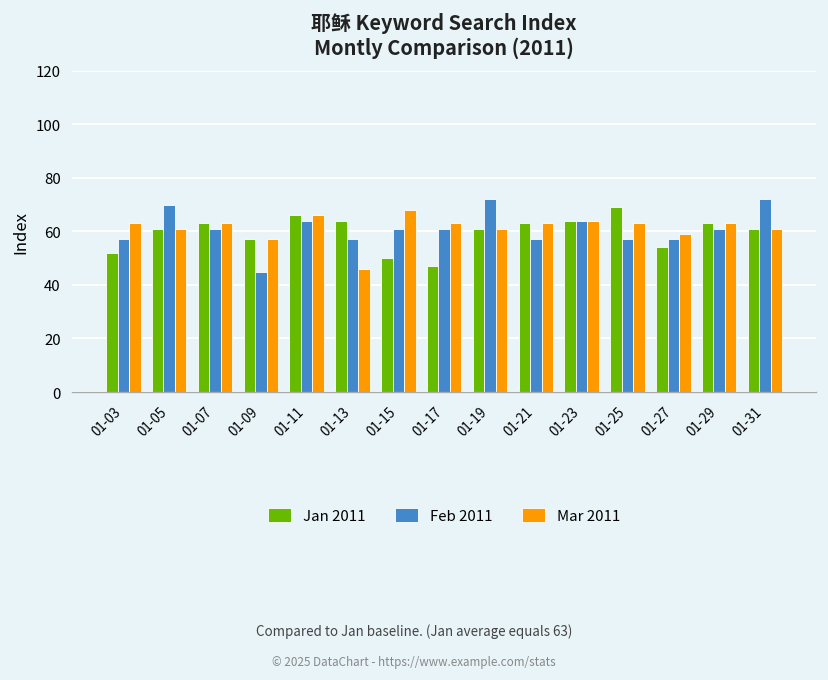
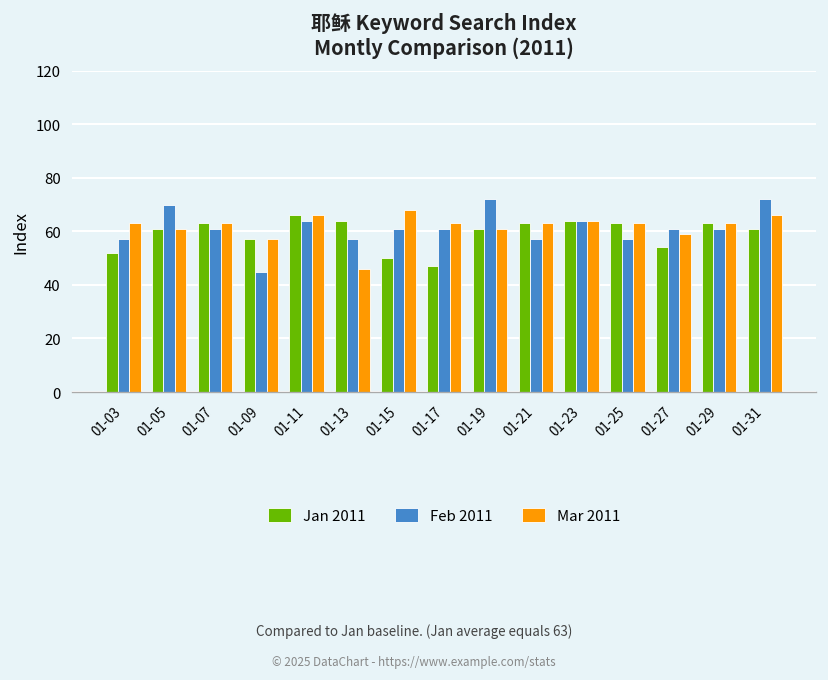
  {
    "Jan 2011": {
      "01-03": 52,
      "01-05": 61,
      "01-07": 63,
      "01-09": 57,
      "01-11": 66,
      "01-13": 64,
      "01-15": 50,
      "01-17": 47,
      "01-19": 61,
      "01-21": 63,
      "01-23": 64,
-     "01-25": 69,
+     "01-25": 63,
      "01-27": 54,
      "01-29": 63,
      "01-31": 61
    },
    "Feb 2011": {
      "01-03": 57,
      "01-05": 70,
      "01-07": 61,
      "01-09": 45,
      "01-11": 64,
      "01-13": 57,
      "01-15": 61,
      "01-17": 61,
      "01-19": 72,
      "01-21": 57,
      "01-23": 64,
      "01-25": 57,
-     "01-27": 57,
+     "01-27": 61,
      "01-29": 61,
      "01-31": 72
    },
    "Mar 2011": {
      "01-03": 63,
      "01-05": 61,
      "01-07": 63,
      "01-09": 57,
      "01-11": 66,
      "01-13": 46,
      "01-15": 68,
      "01-17": 63,
      "01-19": 61,
      "01-21": 63,
      "01-23": 64,
      "01-25": 63,
      "01-27": 59,
      "01-29": 63,
-     "01-31": 61
+     "01-31": 66
    }
  }
